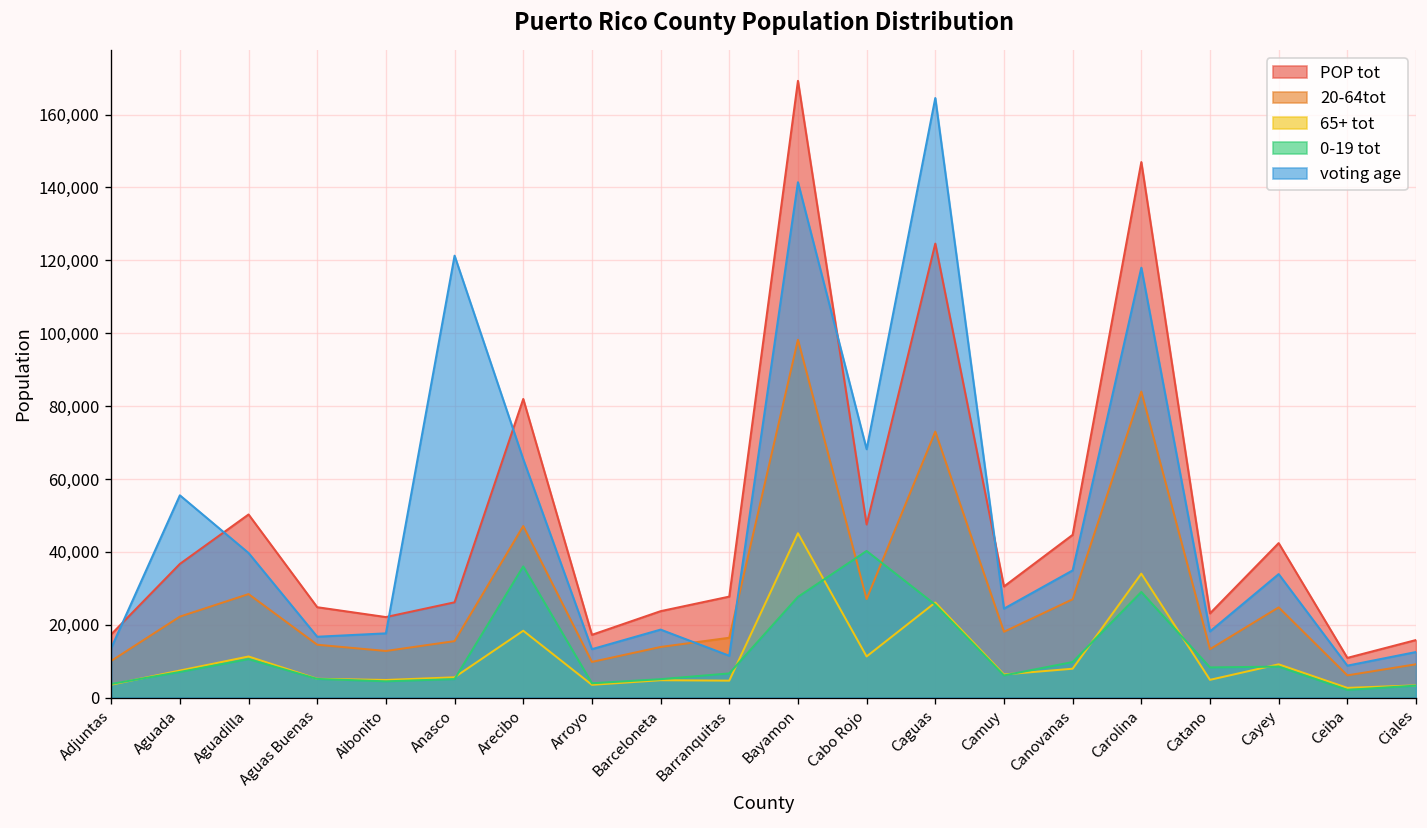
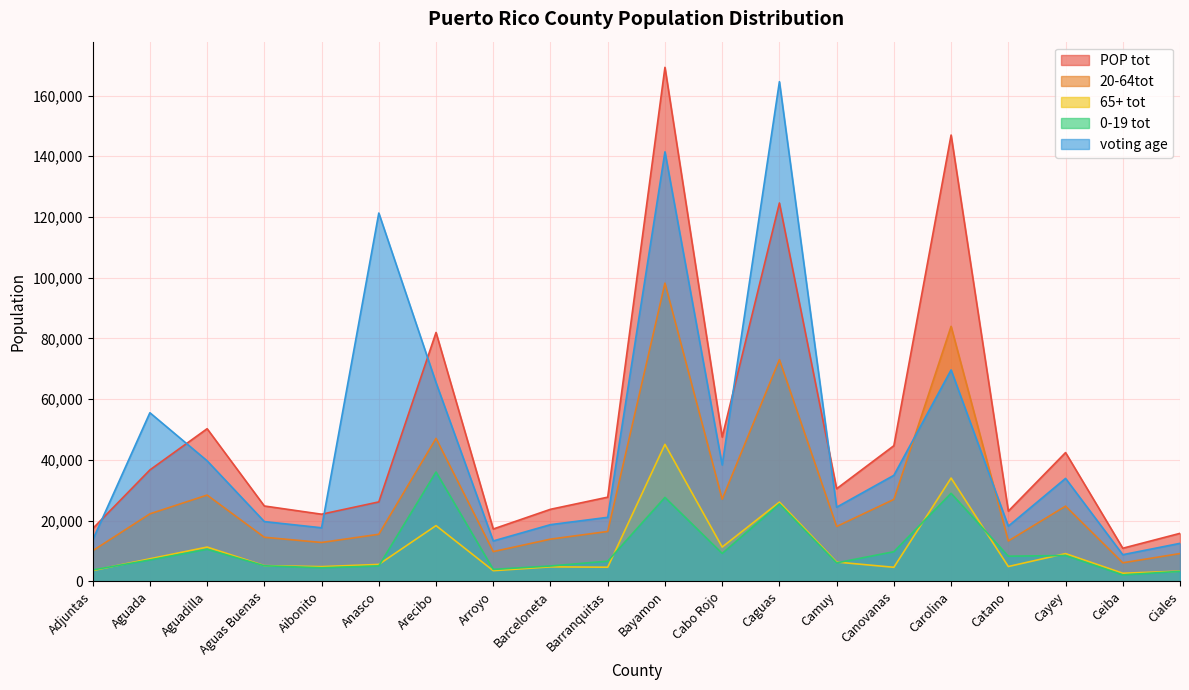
  {
    "65+ tot": {
      "Arecibo": "18,000",
      "Barranquitas": "5,000",
      "Bayamon": "45,000",
      "Cabo Rojo": "11,000",
-     "Canovanas": "8,000",
+     "Canovanas": "5,000",
      "Carolina": "34,000",
      "Catano": "5,000"
    },
    "0-19 tot": {
      "Arecibo": "36,000",
      "Barranquitas": "7,000",
      "Bayamon": "28,000",
-     "Cabo Rojo": "40,000",
+     "Cabo Rojo": "9,000",
      "Canovanas": "10,000",
      "Carolina": "29,000",
      "Catano": "8,000"
    },
    "voting age": {
      "Adjuntas": "14,000",
      "Aguada": "56,000",
      "Aguadilla": "40,000",
-     "Aguas Buenas": "17,000",
+     "Aguas Buenas": "20,000",
      "Aibonito": "18,000",
      "Anasco": "121,000",
      "Arecibo": "65,000",
      "Arroyo": "13,000",
      "Barceloneta": "19,000",
-     "Barranquitas": "11,000",
+     "Barranquitas": "21,000",
      "Bayamon": "141,000",
-     "Cabo Rojo": "68,000",
+     "Cabo Rojo": "38,000",
      "Caguas": "165,000",
      "Camuy": "24,000",
      "Canovanas": "35,000",
-     "Carolina": "118,000",
+     "Carolina": "70,000",
      "Catano": "18,000",
      "Cayey": "34,000",
      "Ceiba": "9,000",
      "Ciales": "13,000"
    }
  }
